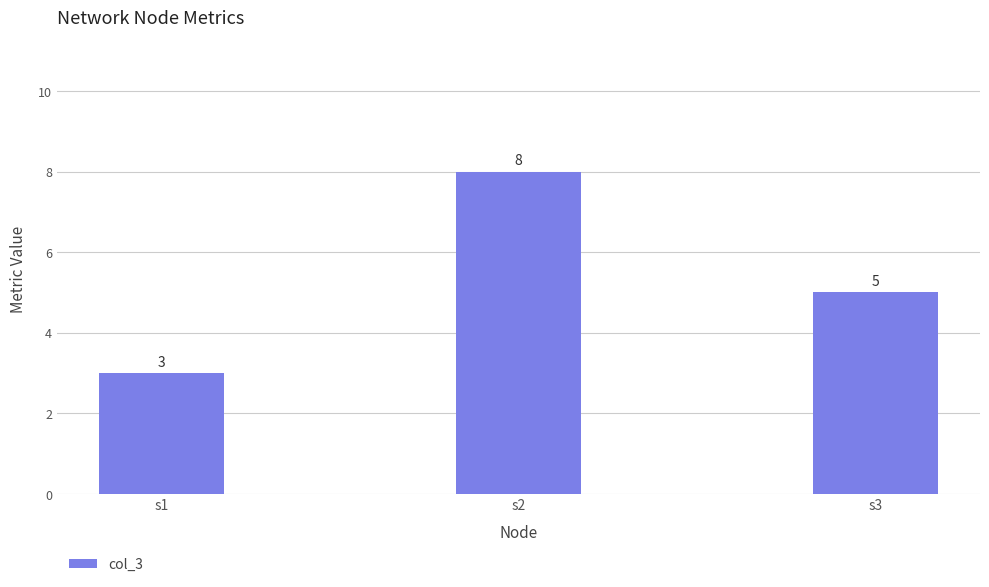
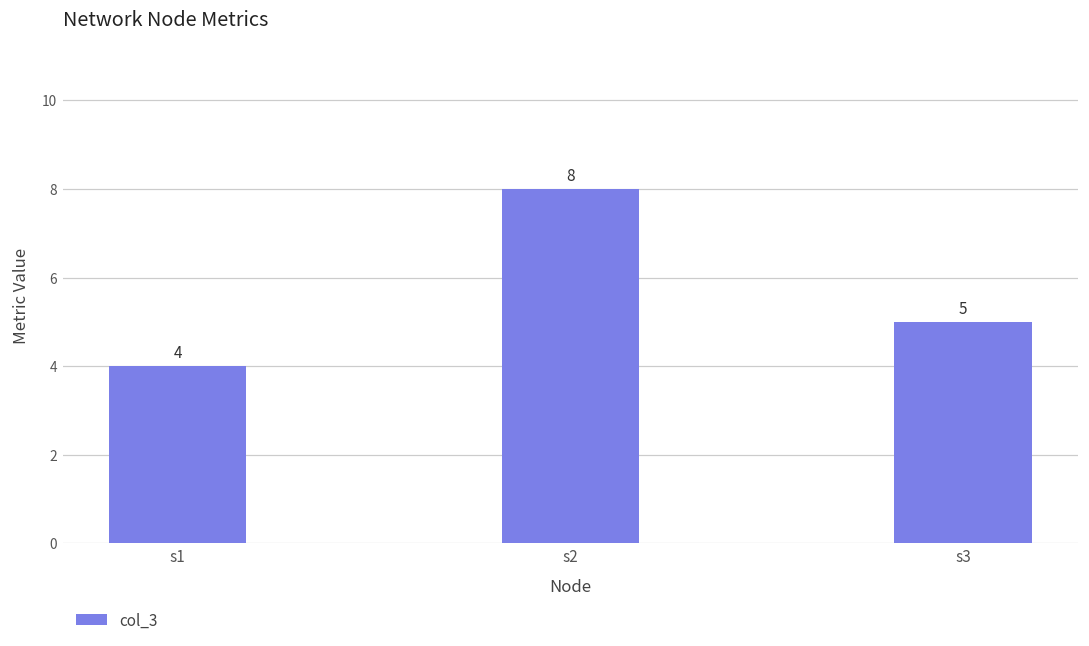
  {
-   "s1": 3,
+   "s1": 4,
    "s2": 8,
    "s3": 5
  }
